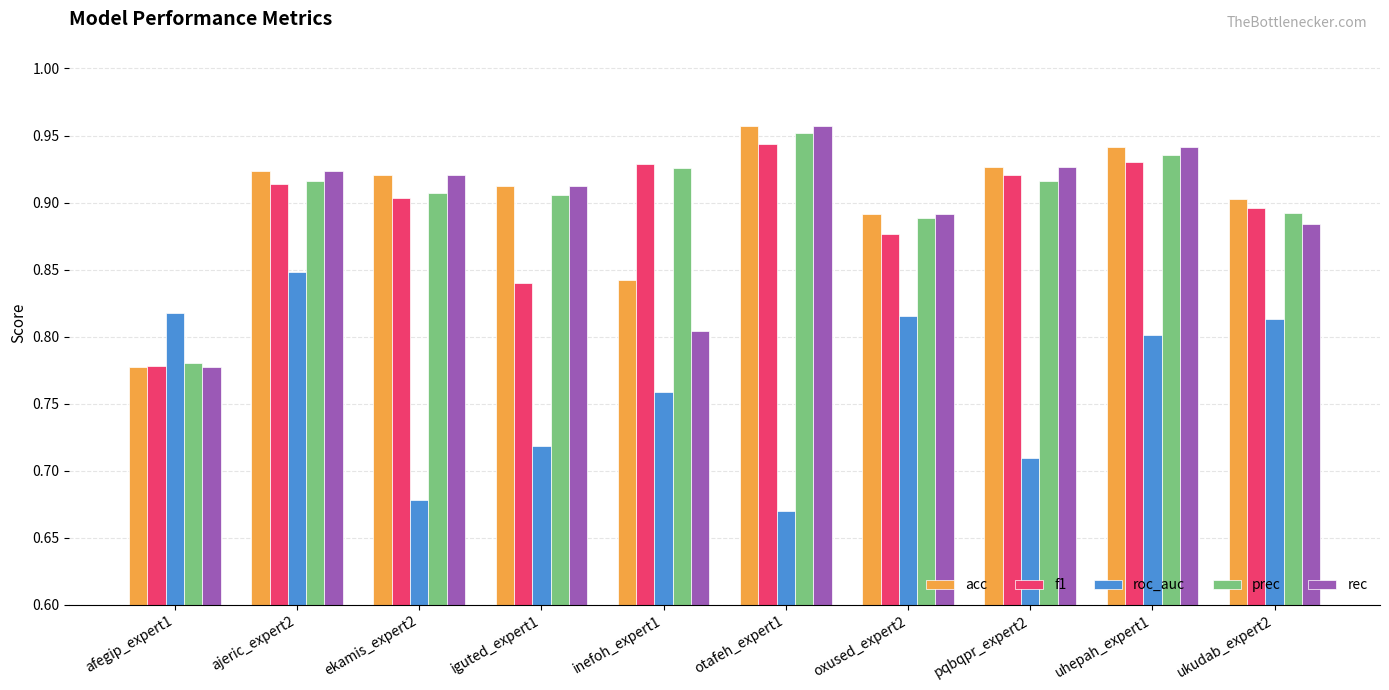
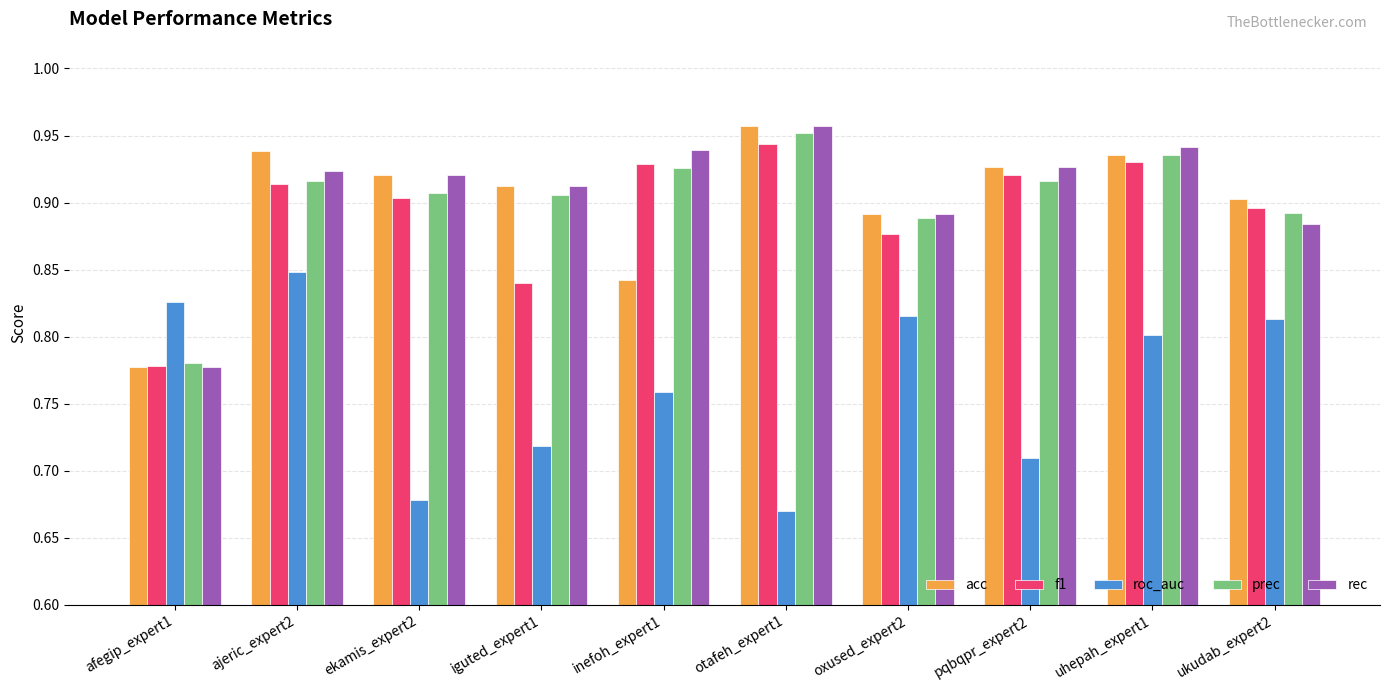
  {
    "acc": {
      "afegip_expert1": 0.778,
-     "ajeric_expert2": 0.924,
+     "ajeric_expert2": 0.938,
      "ekamis_expert2": 0.920,
      "iguted_expert1": 0.913,
      "inefoh_expert1": 0.842,
      "otafeh_expert1": 0.957,
      "oxused_expert2": 0.892,
      "pqbqpr_expert2": 0.927,
-     "uhepah_expert1": 0.942,
+     "uhepah_expert1": 0.936,
      "ukudab_expert2": 0.902
    },
    "f1": {
      "afegip_expert1": 0.778,
      "ajeric_expert2": 0.914,
      "ekamis_expert2": 0.904,
      "iguted_expert1": 0.840,
      "inefoh_expert1": 0.928,
      "otafeh_expert1": 0.944,
      "oxused_expert2": 0.877,
      "pqbqpr_expert2": 0.921,
      "uhepah_expert1": 0.930,
      "ukudab_expert2": 0.896
    },
    "roc_auc": {
-     "afegip_expert1": 0.818,
+     "afegip_expert1": 0.825,
      "ajeric_expert2": 0.848,
      "ekamis_expert2": 0.678,
      "iguted_expert1": 0.719,
      "inefoh_expert1": 0.759,
      "otafeh_expert1": 0.670,
      "oxused_expert2": 0.815,
      "pqbqpr_expert2": 0.709,
      "uhepah_expert1": 0.801,
      "ukudab_expert2": 0.813
    },
    "prec": {
      "afegip_expert1": 0.781,
      "ajeric_expert2": 0.916,
      "ekamis_expert2": 0.907,
      "iguted_expert1": 0.906,
      "inefoh_expert1": 0.926,
      "otafeh_expert1": 0.952,
      "oxused_expert2": 0.889,
      "pqbqpr_expert2": 0.916,
      "uhepah_expert1": 0.935,
      "ukudab_expert2": 0.892
    },
    "rec": {
      "afegip_expert1": 0.778,
      "ajeric_expert2": 0.924,
      "ekamis_expert2": 0.920,
      "iguted_expert1": 0.913,
-     "inefoh_expert1": 0.805,
+     "inefoh_expert1": 0.939,
      "otafeh_expert1": 0.957,
      "oxused_expert2": 0.892,
      "pqbqpr_expert2": 0.927,
      "uhepah_expert1": 0.942,
      "ukudab_expert2": 0.884
    }
  }
